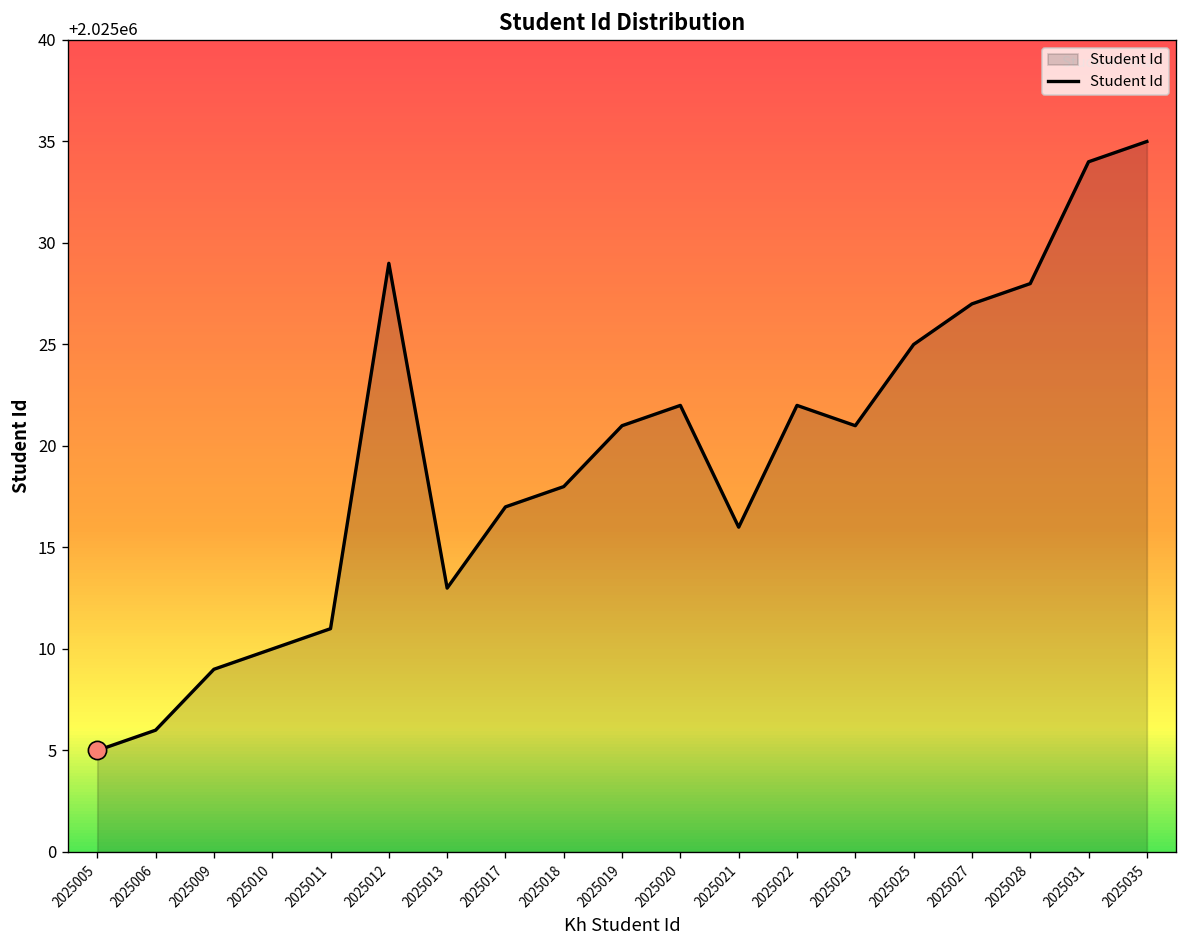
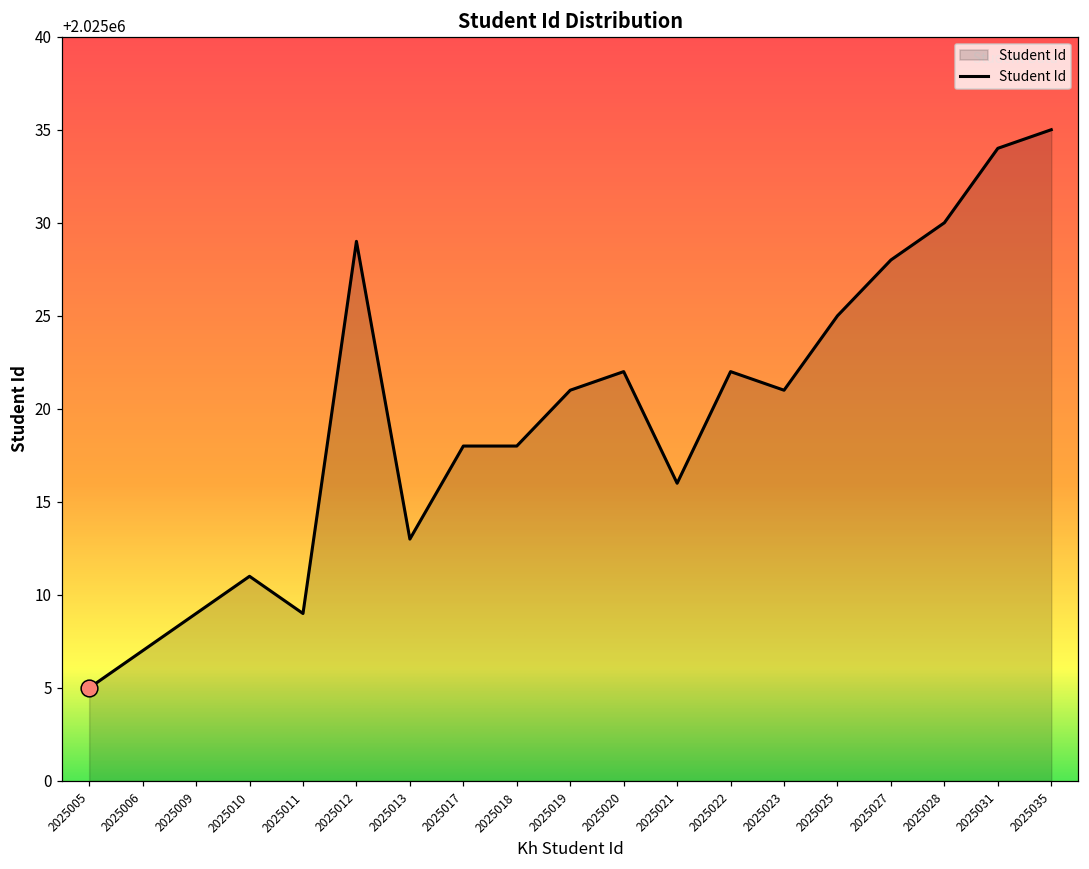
  {
    "Student Id": {
-     "2025006": 2025006,
+     "2025006": 2025007,
      "2025009": 2025009,
-     "2025010": 2025010,
-     "2025011": 2025011,
+     "2025010": 2025011,
+     "2025011": 2025009,
      "2025012": 2025029,
      "2025013": 2025013,
-     "2025017": 2025017,
+     "2025017": 2025018,
      "2025018": 2025018,
      "2025019": 2025021,
      "2025020": 2025022,
      "2025021": 2025016,
      "2025022": 2025022,
      "2025023": 2025021,
      "2025025": 2025025,
-     "2025027": 2025027,
-     "2025028": 2025028,
+     "2025027": 2025028,
+     "2025028": 2025030,
      "2025031": 2025034,
      "2025035": 2025035
    }
  }
